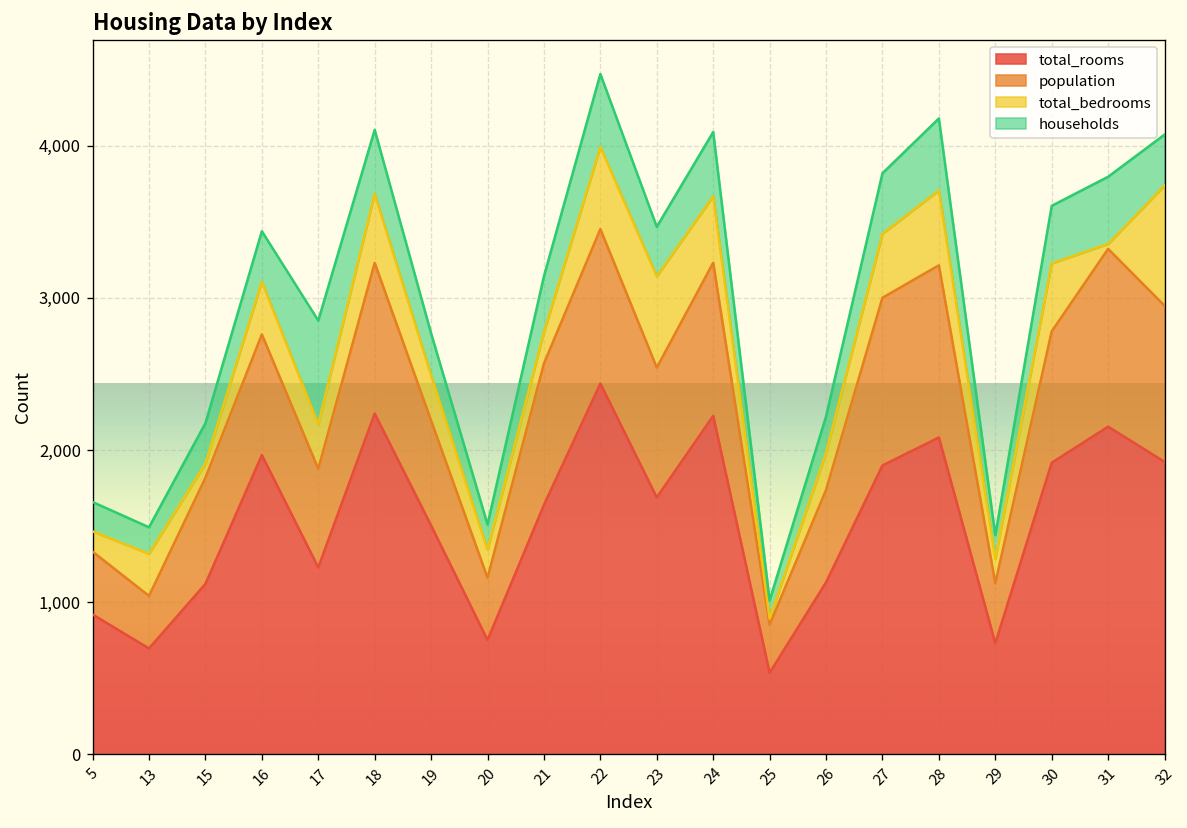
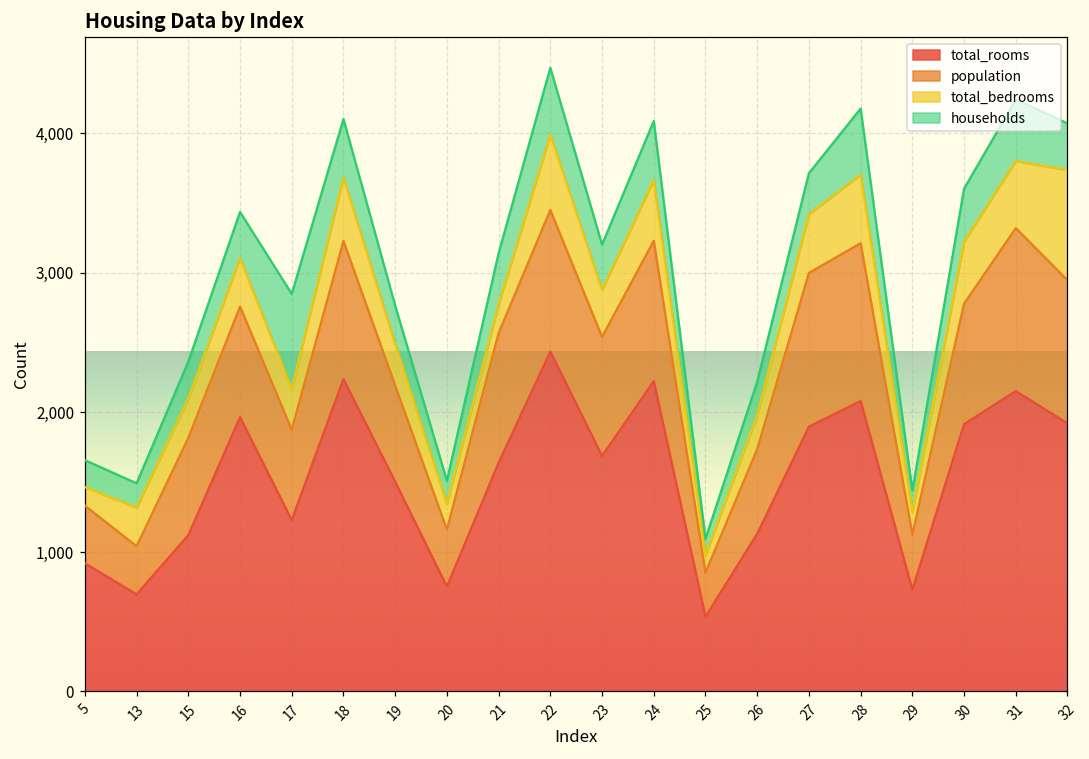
  {
    "total_bedrooms": {
      "5": 130,
      "13": 280,
-     "15": 100,
+     "15": 280,
      "16": 350,
      "17": 290,
      "18": 460,
      "19": 300,
      "20": 180,
      "21": 210,
      "22": 540,
-     "23": 600,
+     "23": 340,
      "24": 440,
-     "25": 40,
+     "25": 120,
      "26": 240,
      "27": 420,
      "28": 490,
      "29": 160,
      "30": 450,
-     "31": 30,
+     "31": 480,
      "32": 790
    },
    "households": {
      "5": 190,
      "13": 170,
      "15": 260,
      "16": 330,
      "17": 680,
      "18": 420,
      "19": 280,
      "20": 170,
      "21": 370,
      "22": 480,
      "23": 330,
      "24": 420,
      "25": 120,
      "26": 240,
-     "27": 400,
+     "27": 290,
      "28": 470,
      "29": 160,
      "30": 380,
      "32": 340
    }
  }
